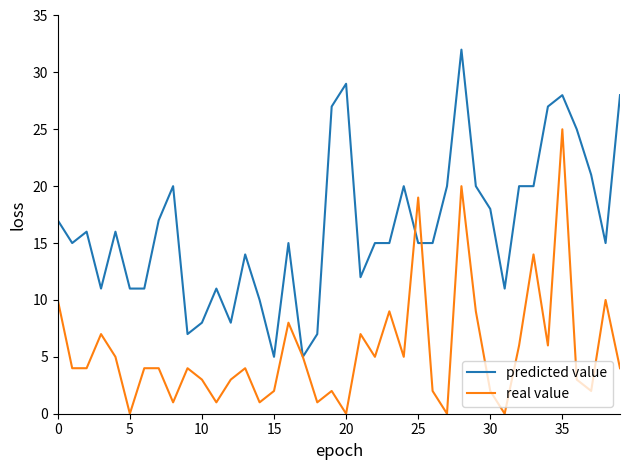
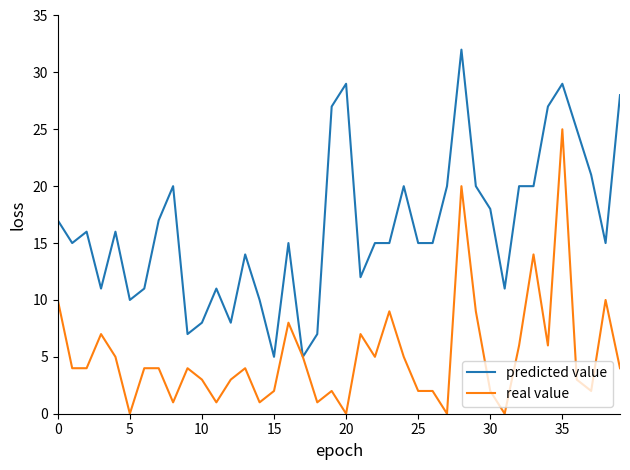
  {
    "predicted value": {
      "0": 17,
-     "5": 11,
+     "5": 10,
      "10": 8,
      "15": 5,
      "20": 29,
      "25": 15,
      "30": 18,
-     "35": 28
+     "35": 29
    },
    "real value": {
      "0": 10,
      "5": 0,
      "10": 3,
      "15": 2,
      "20": 0,
-     "25": 19,
+     "25": 2,
      "35": 25
    }
  }
